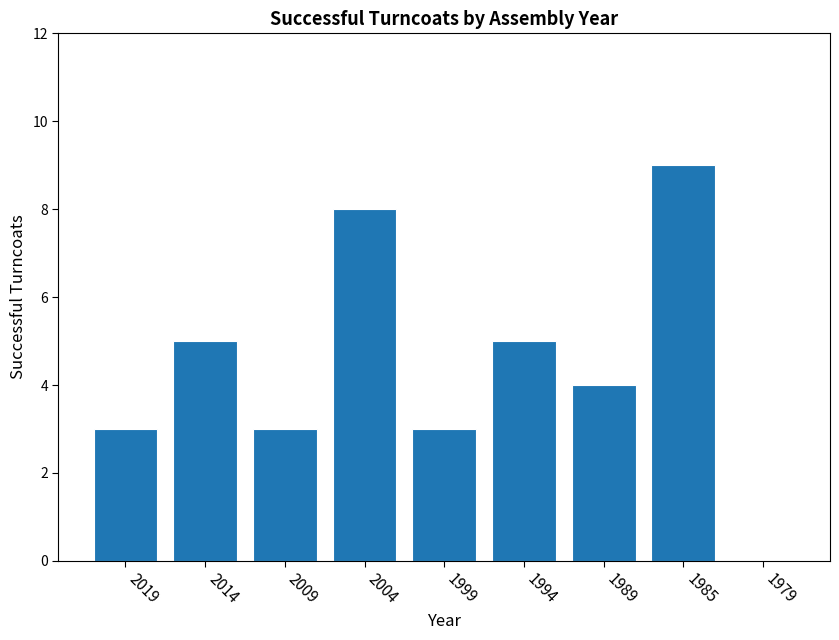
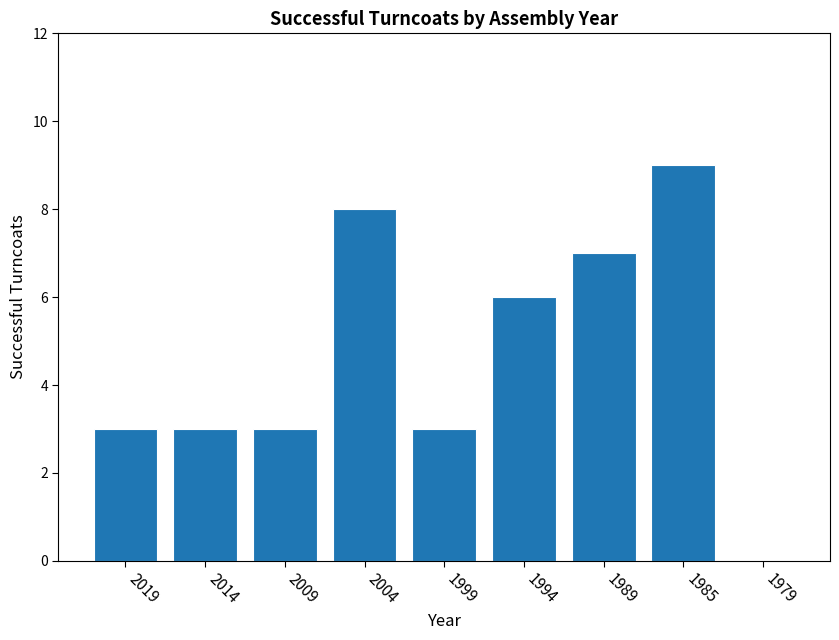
  {
    "2019": 3,
-   "2014": 5,
+   "2014": 3,
    "2009": 3,
    "2004": 8,
    "1999": 3,
-   "1994": 5,
-   "1989": 4,
+   "1994": 6,
+   "1989": 7,
    "1985": 9,
    "1979": 0
  }
